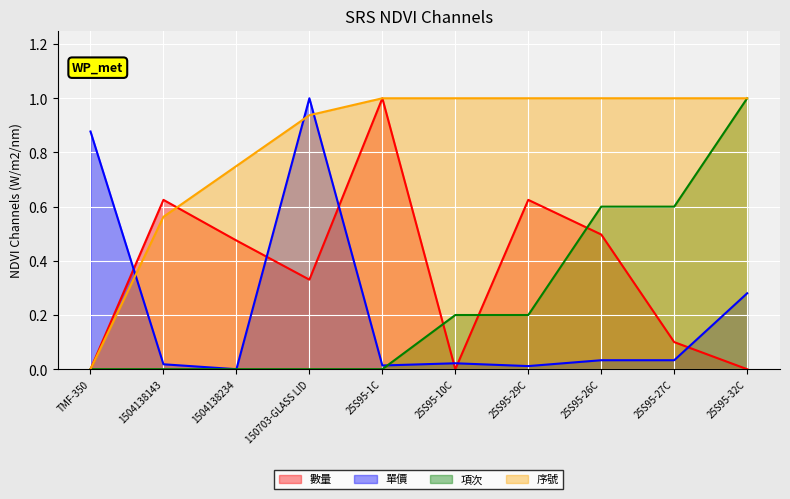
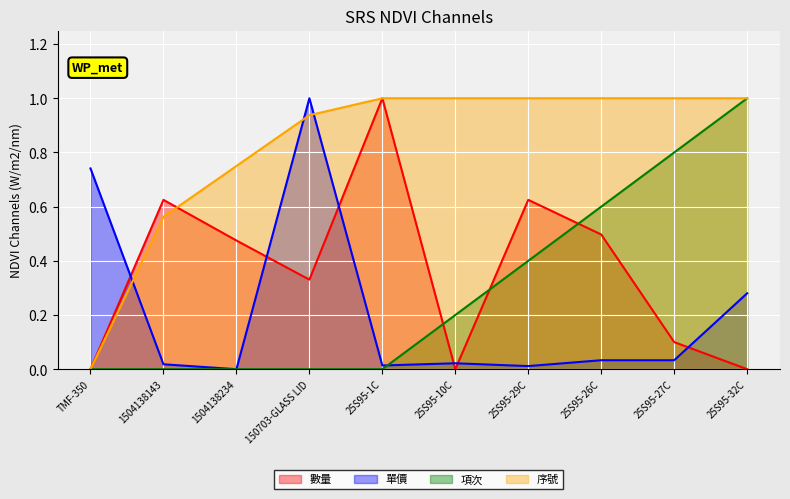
  {
    "數量": {
      "1504138143": 0.63,
      "1504138234": 0.48,
      "150703-GLASS LID": 0.33,
      "25S95-10C": 0.00,
      "25S95-29C": 0.63,
      "25S95-26C": 0.50,
      "25S95-27C": 0.10,
      "25S95-32C": 0.00
    },
    "單價": {
-     "TMF-350": 0.88,
+     "TMF-350": 0.74,
      "1504138143": 0.02,
      "150703-GLASS LID": 1.00,
      "25S95-1C": 0.01,
      "25S95-10C": 0.02,
      "25S95-29C": 0.01,
      "25S95-26C": 0.03,
      "25S95-27C": 0.03,
      "25S95-32C": 0.28
    },
    "項次": {
      "1504138143": 0.00,
      "150703-GLASS LID": 0.00,
      "25S95-1C": 0.00,
      "25S95-10C": 0.20,
-     "25S95-29C": 0.20,
+     "25S95-29C": 0.40,
      "25S95-26C": 0.60,
-     "25S95-27C": 0.60
+     "25S95-27C": 0.80
    },
    "序號": {
      "1504138143": 0.56,
      "1504138234": 0.75,
      "150703-GLASS LID": 0.94,
      "25S95-10C": 1.00,
      "25S95-29C": 1.00,
      "25S95-26C": 1.00,
      "25S95-27C": 1.00
    }
  }
